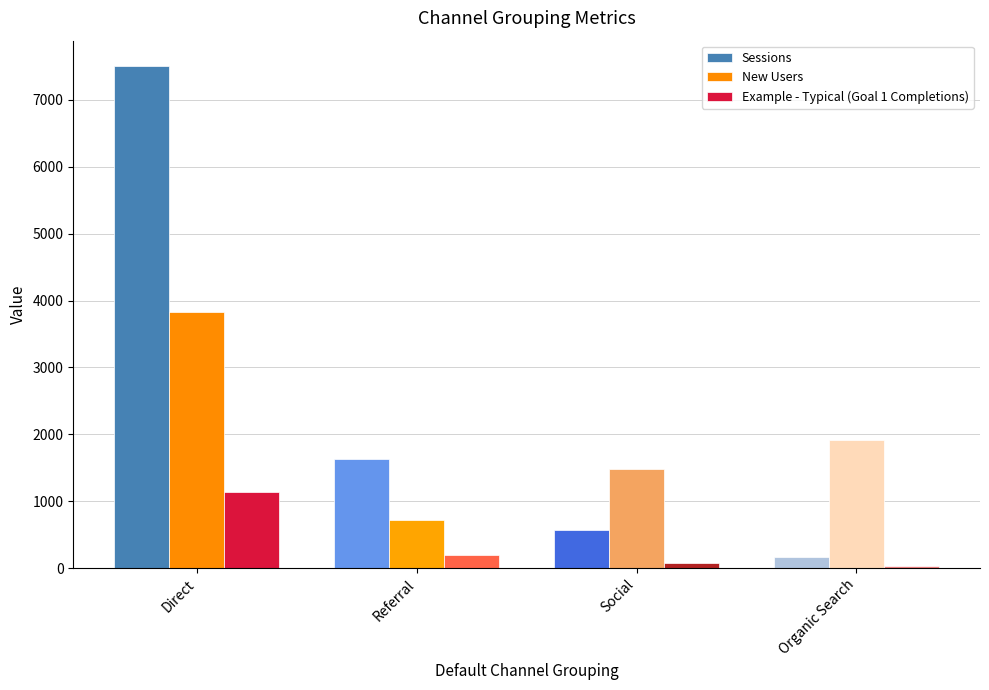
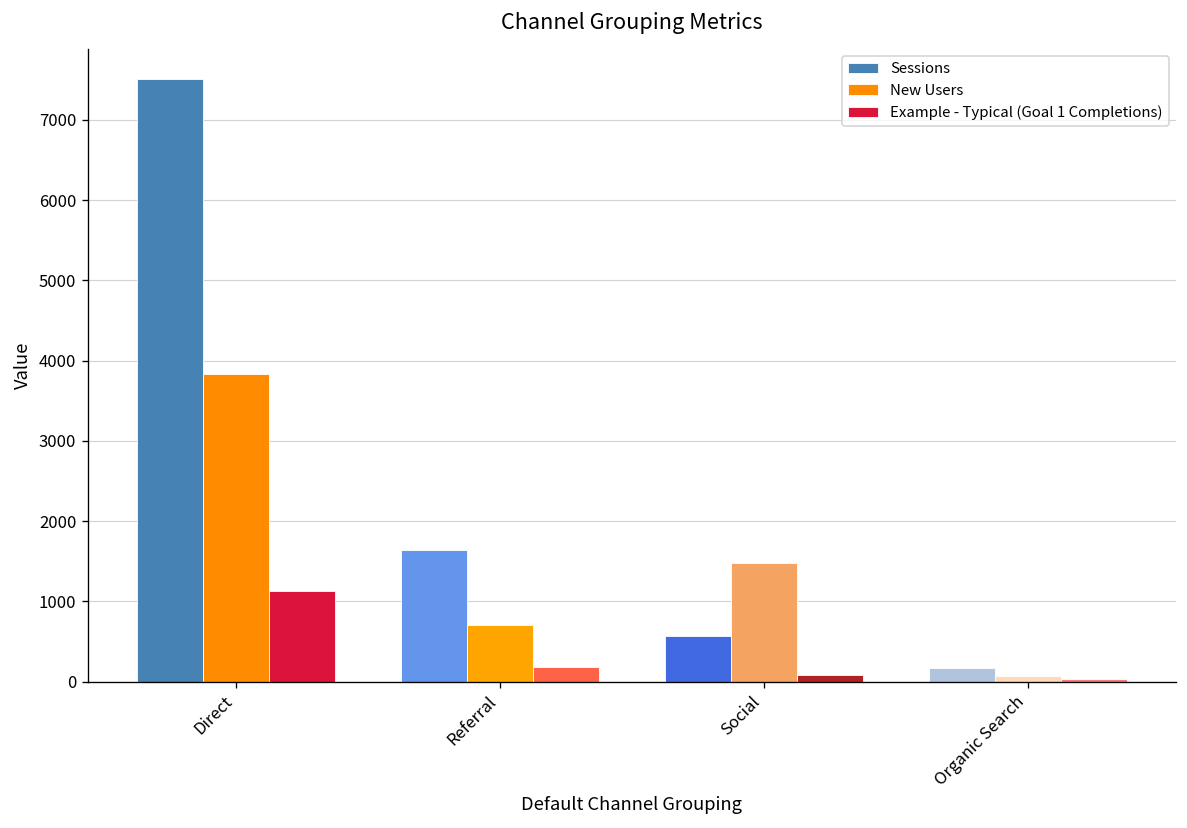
  {
    "Sessions": {
      "Direct": 7500,
      "Referral": 1600,
      "Social": 600,
      "Organic Search": 200
    },
    "New Users": {
      "Direct": 3800,
      "Referral": 700,
      "Social": 1500,
-     "Organic Search": 1900
+     "Organic Search": 100
    },
    "Example - Typical (Goal 1 Completions)": {
      "Direct": 1100,
      "Referral": 200,
      "Social": 100
    }
  }
